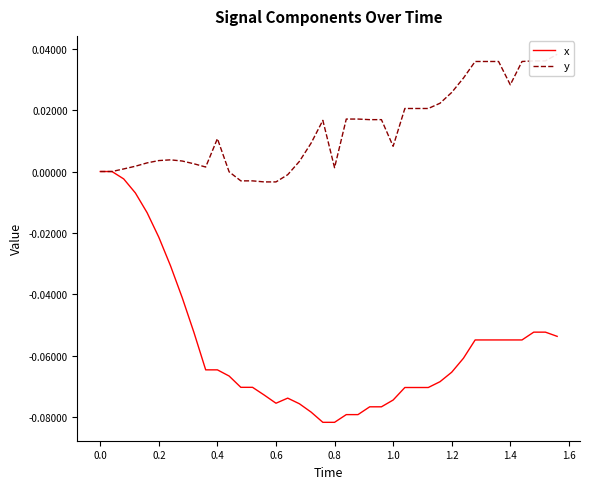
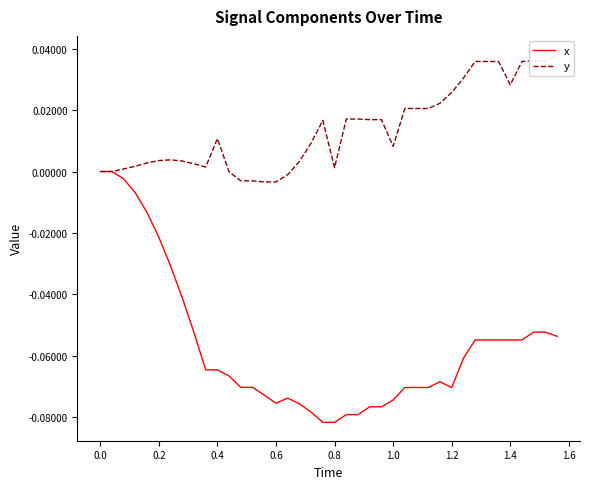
  {
    "x": {
      "0.2": -0.021,
      "0.4": -0.065,
      "0.6": -0.076,
      "0.8": -0.082,
      "1.0": -0.075,
-     "1.2": -0.065,
+     "1.2": -0.070,
      "1.4": -0.055
    },
    "y": {
      "0.2": 0.004,
      "0.4": 0.011,
      "0.6": -0.003,
      "0.8": 0.001,
      "1.0": 0.008,
      "1.2": 0.026,
      "1.4": 0.028
    }
  }
